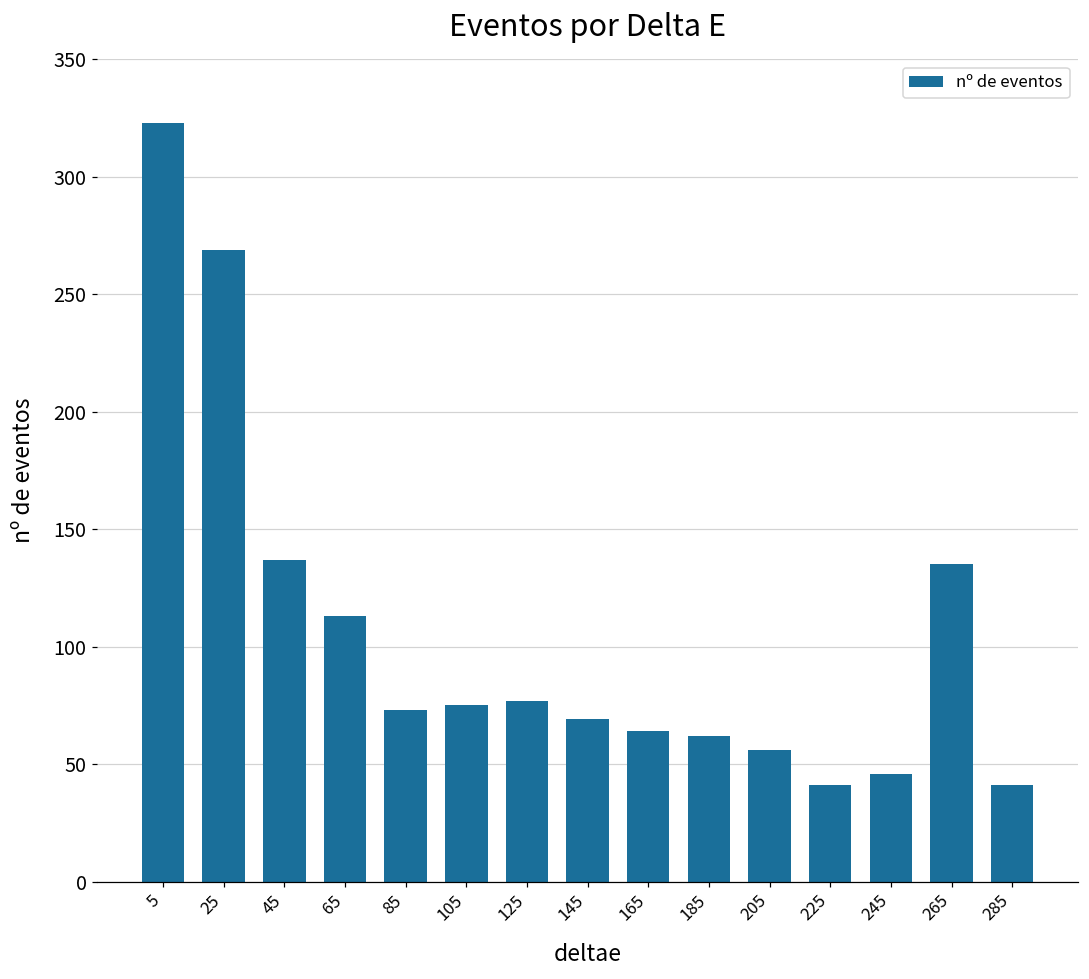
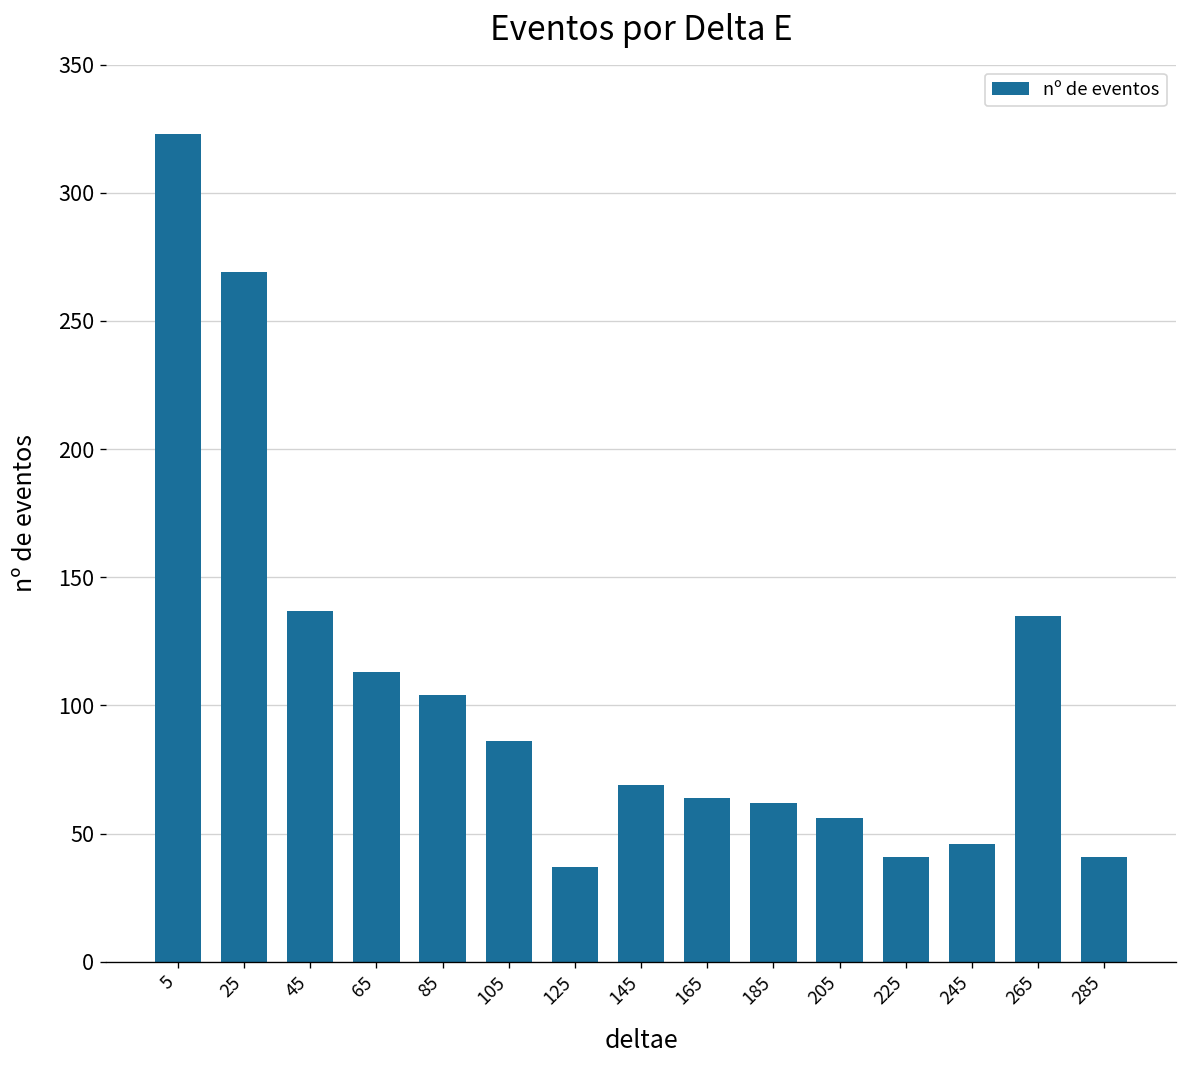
  {
    "5": 323,
    "25": 269,
    "45": 137,
    "65": 113,
-   "85": 73,
-   "105": 75,
-   "125": 77,
+   "85": 104,
+   "105": 86,
+   "125": 37,
    "145": 69,
    "165": 64,
    "185": 62,
    "205": 56,
    "225": 41,
    "245": 46,
    "265": 135,
    "285": 41
  }
